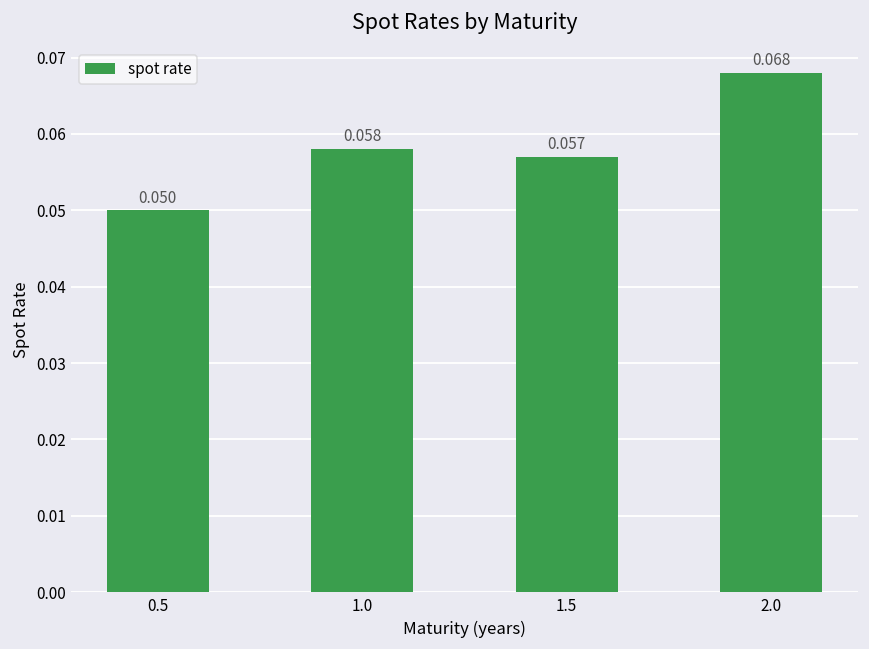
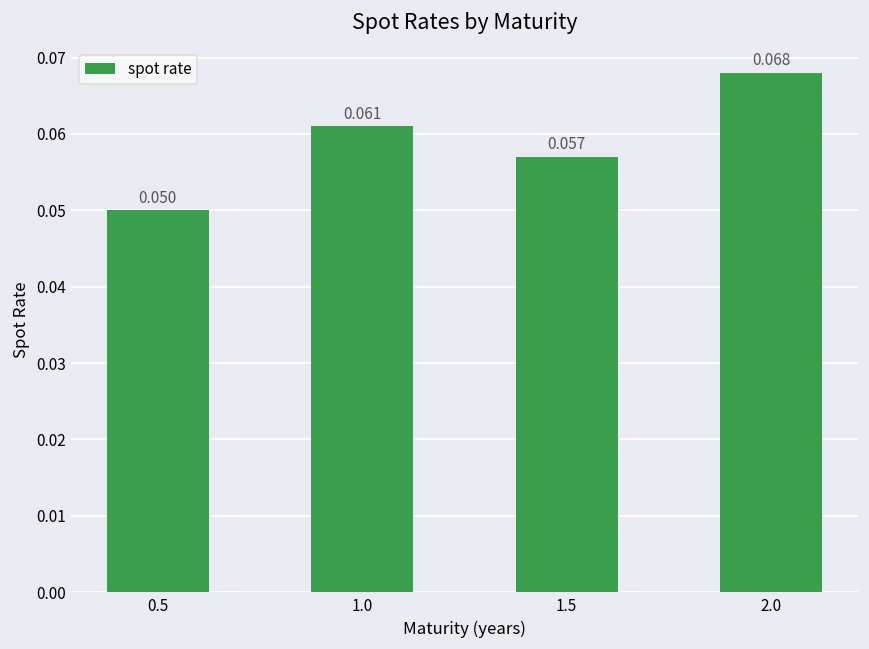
  {
    "0.5": 0.050,
-   "1.0": 0.058,
+   "1.0": 0.061,
    "1.5": 0.057,
    "2.0": 0.068
  }
